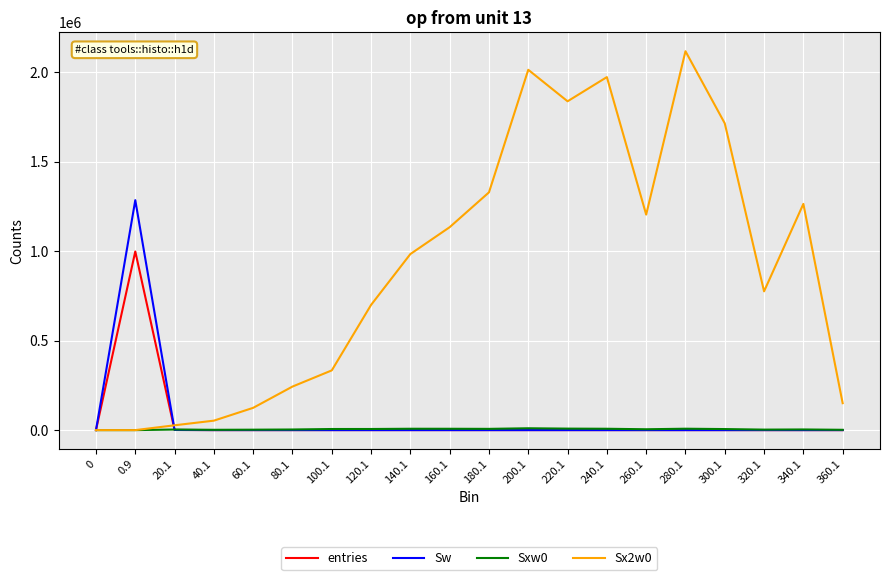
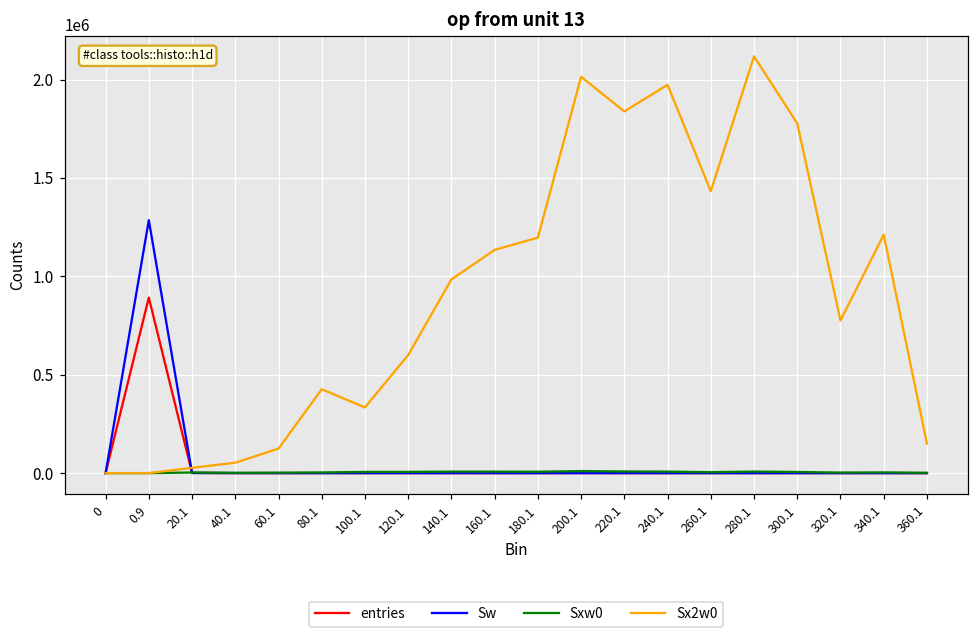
  {
    "entries": {
-     "0.9": 1000000
+     "0.9": 890000
    },
    "Sw": {
      "0.9": 1290000
    },
    "Sx2w0": {
      "20.1": 30000,
      "40.1": 50000,
      "60.1": 120000,
-     "80.1": 240000,
+     "80.1": 430000,
      "100.1": 330000,
-     "120.1": 700000,
+     "120.1": 600000,
      "140.1": 980000,
      "160.1": 1130000,
-     "180.1": 1330000,
+     "180.1": 1200000,
      "200.1": 2010000,
      "220.1": 1840000,
      "240.1": 1970000,
-     "260.1": 1200000,
+     "260.1": 1430000,
      "280.1": 2120000,
-     "300.1": 1710000,
+     "300.1": 1780000,
      "320.1": 780000,
-     "340.1": 1260000,
+     "340.1": 1210000,
      "360.1": 150000
    }
  }
